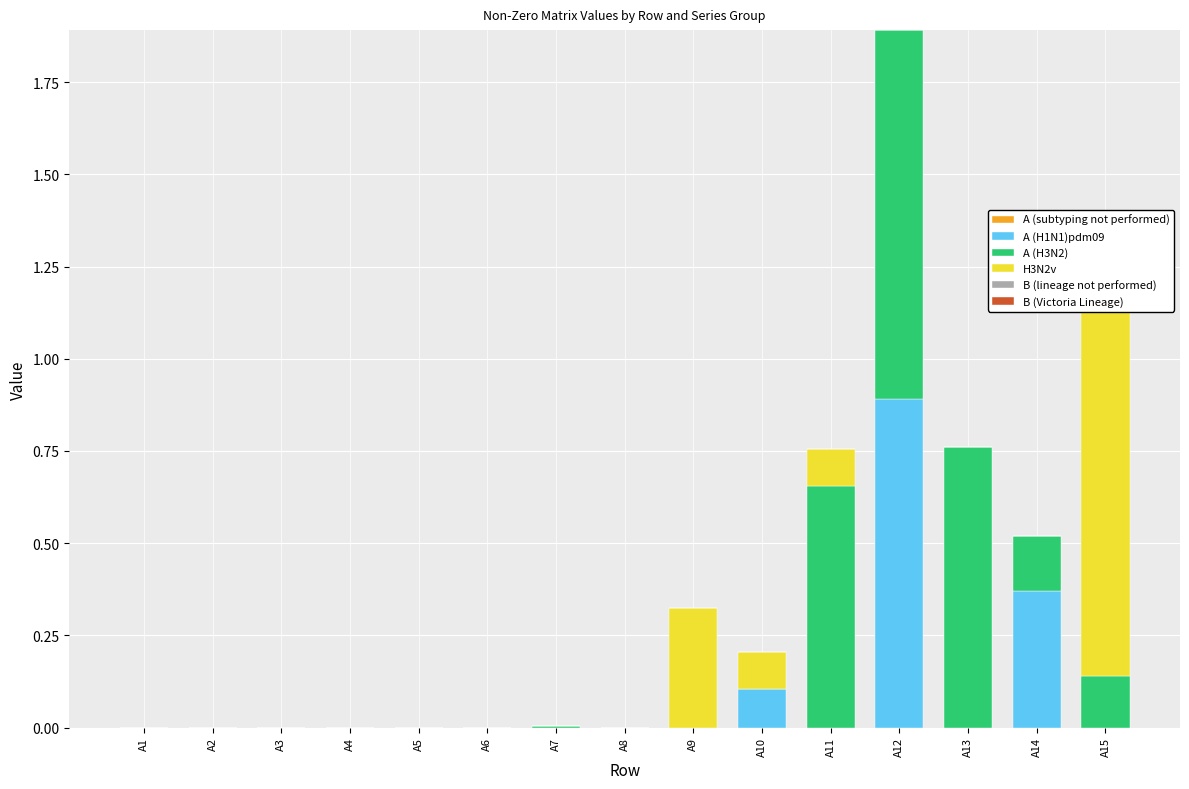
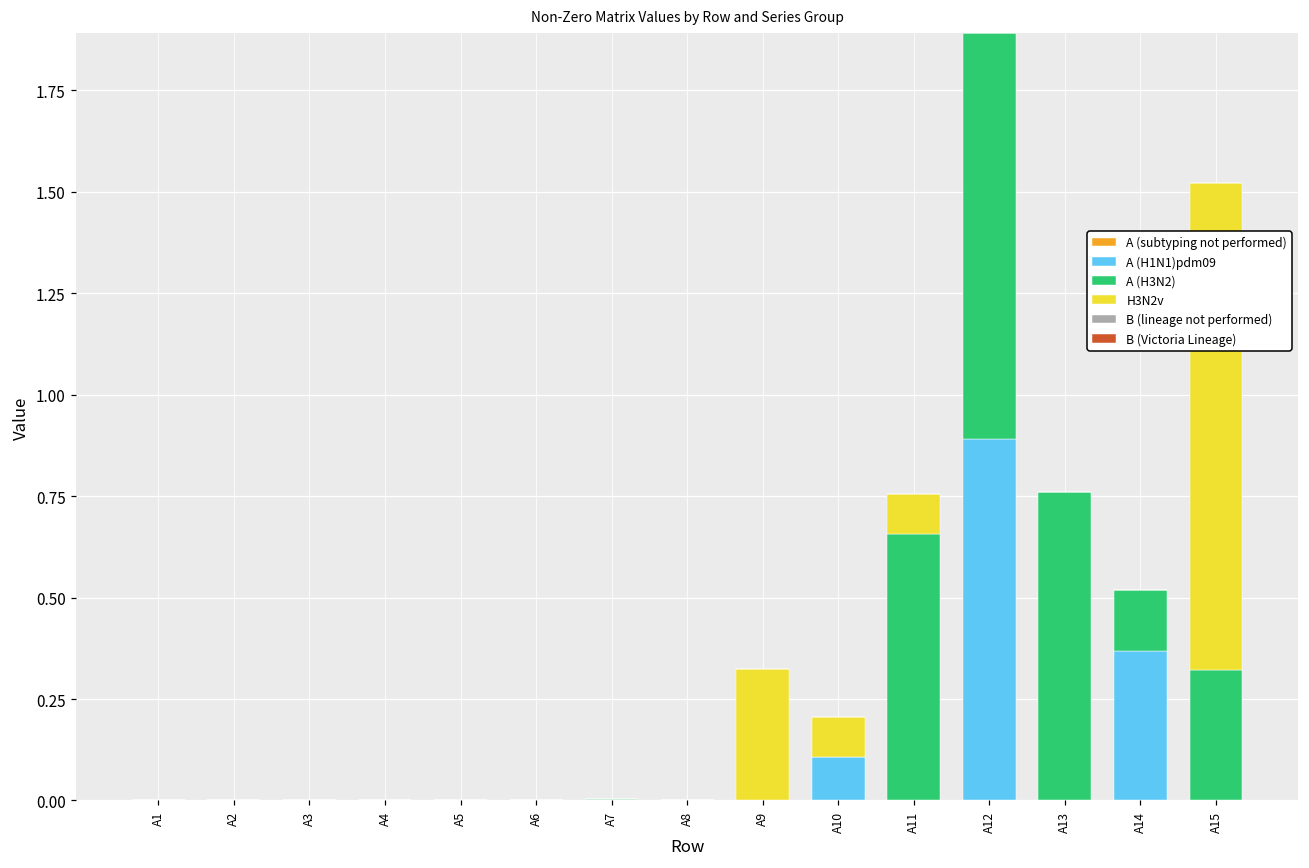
  {
    "A (subtyping not performed)": {
      "A1": 0.00,
      "A2": 0.00,
      "A3": 0.00,
      "A4": 0.00,
      "A5": 0.00,
      "A6": 0.00,
      "A7": 0.00,
      "A8": 0.00,
      "A9": 0.00,
      "A10": 0.00,
      "A11": 0.00,
      "A12": 0.00,
      "A13": 0.00,
      "A14": 0.00,
      "A15": 0.00
    },
    "A (H1N1)pdm09": {
      "A1": 0.00,
      "A2": 0.00,
      "A3": 0.00,
      "A4": 0.00,
      "A5": 0.00,
      "A6": 0.00,
      "A7": 0.00,
      "A8": 0.00,
      "A9": 0.00,
      "A10": 0.11,
      "A11": 0.00,
      "A12": 0.89,
      "A13": 0.00,
      "A14": 0.37,
      "A15": 0.00
    },
    "A (H3N2)": {
      "A1": 0.00,
      "A2": 0.00,
      "A3": 0.00,
      "A4": 0.00,
      "A5": 0.00,
      "A6": 0.00,
      "A8": 0.00,
      "A9": 0.00,
      "A10": 0.00,
      "A11": 0.66,
      "A12": 1.00,
      "A13": 0.76,
      "A14": 0.15,
-     "A15": 0.14
+     "A15": 0.32
    },
    "B (Victoria Lineage)": {
      "A1": 0.00,
      "A2": 0.00,
      "A3": 0.00,
      "A4": 0.00,
      "A5": 0.00,
      "A6": 0.00,
      "A7": 0.00,
      "A8": 0.00,
      "A12": 0.00,
      "A13": 0.00,
      "A14": 0.00
    }
  }
